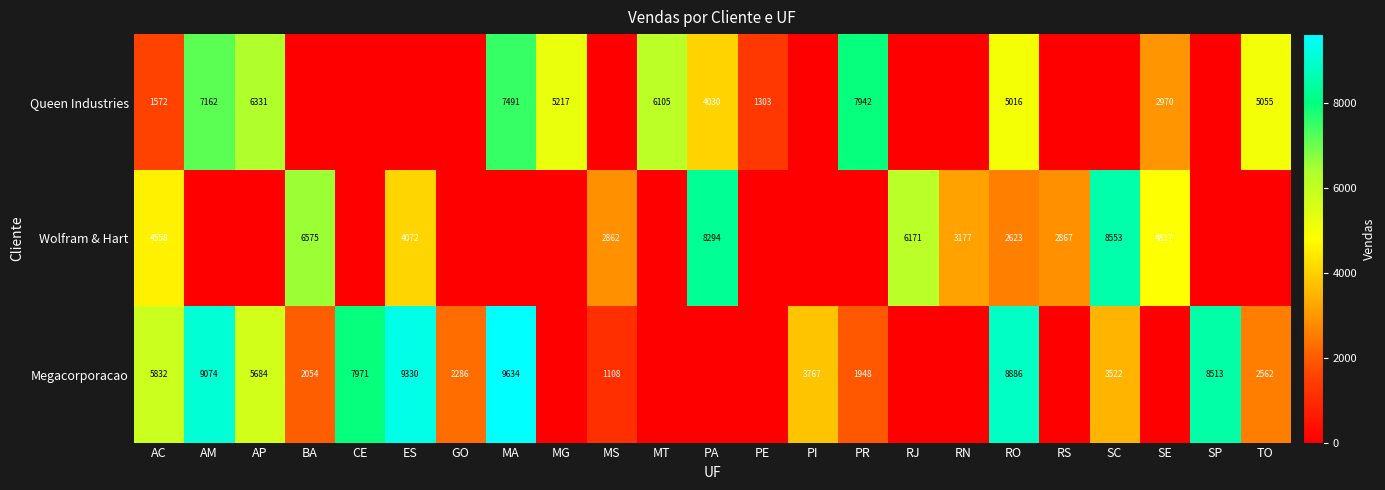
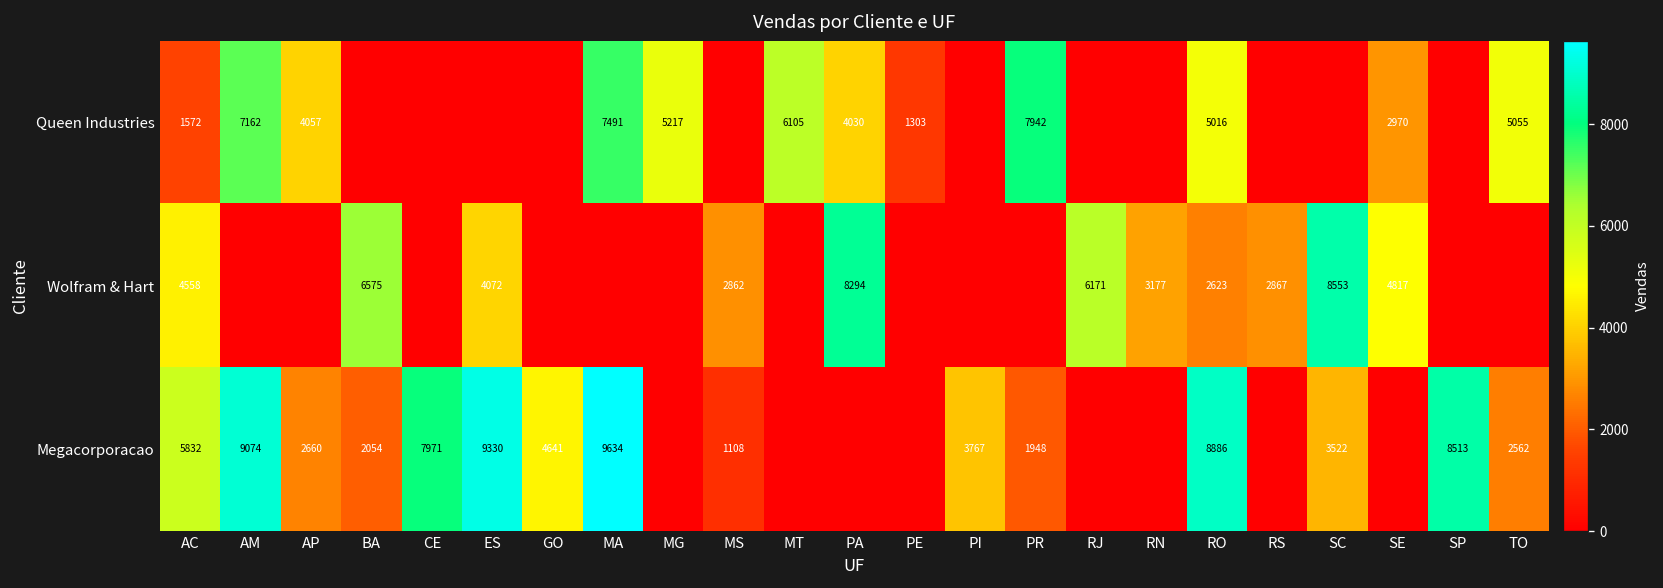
  {
    "Queen Industries": {
      "AC": 1572,
      "AM": 7162,
-     "AP": 6331,
+     "AP": 4057,
      "MA": 7491,
      "MG": 5217,
      "MT": 6105,
      "PA": 4030,
      "PE": 1303,
      "PR": 7942,
      "RO": 5016,
      "SE": 2970,
      "TO": 5055
    },
    "Wolfram & Hart": {
      "AC": 4558,
      "BA": 6575,
      "ES": 4072,
      "MS": 2862,
      "PA": 8294,
      "RJ": 6171,
      "RN": 3177,
      "RO": 2623,
      "RS": 2867,
      "SC": 8553,
      "SE": 4817
    },
    "Megacorporacao": {
      "AC": 5832,
      "AM": 9074,
-     "AP": 5684,
+     "AP": 2660,
      "BA": 2054,
      "CE": 7971,
      "ES": 9330,
-     "GO": 2286,
+     "GO": 4641,
      "MA": 9634,
      "MS": 1108,
      "PI": 3767,
      "PR": 1948,
      "RO": 8886,
      "SC": 3522,
      "SP": 8513,
      "TO": 2562
    }
  }
